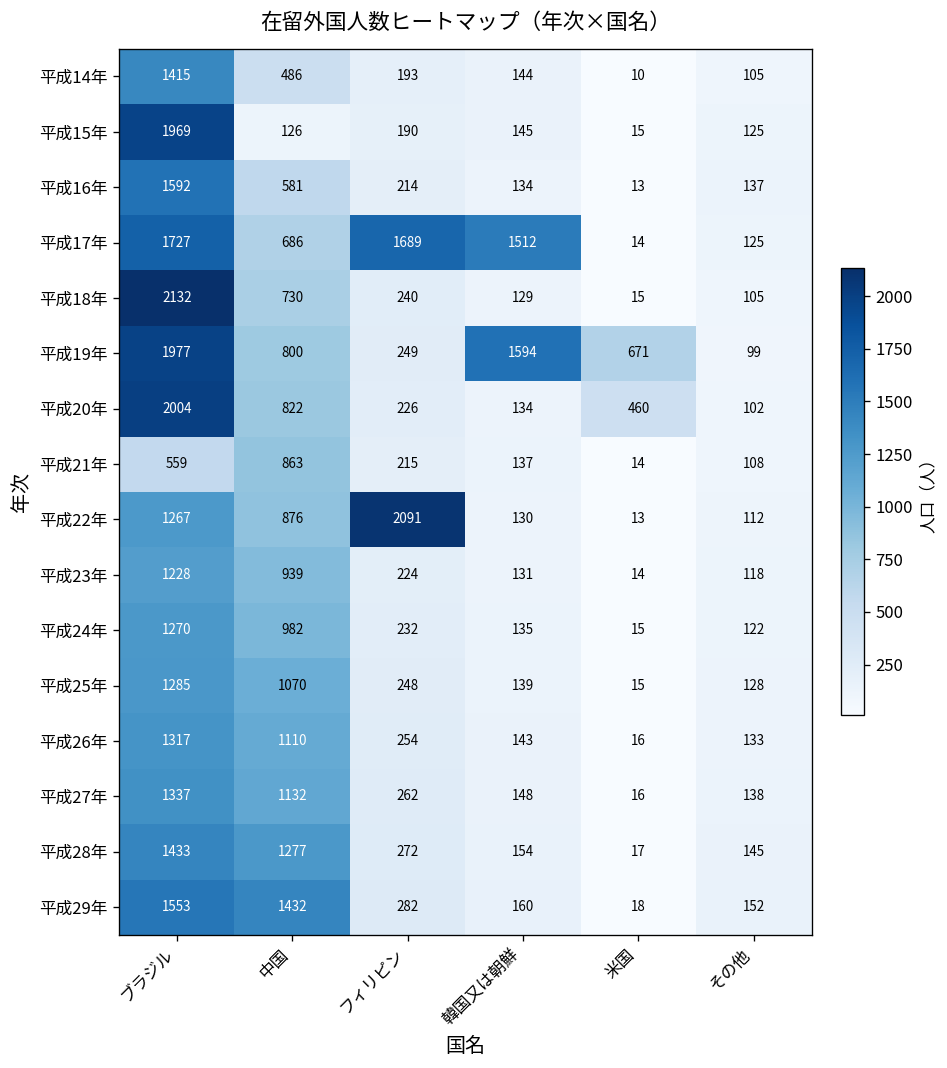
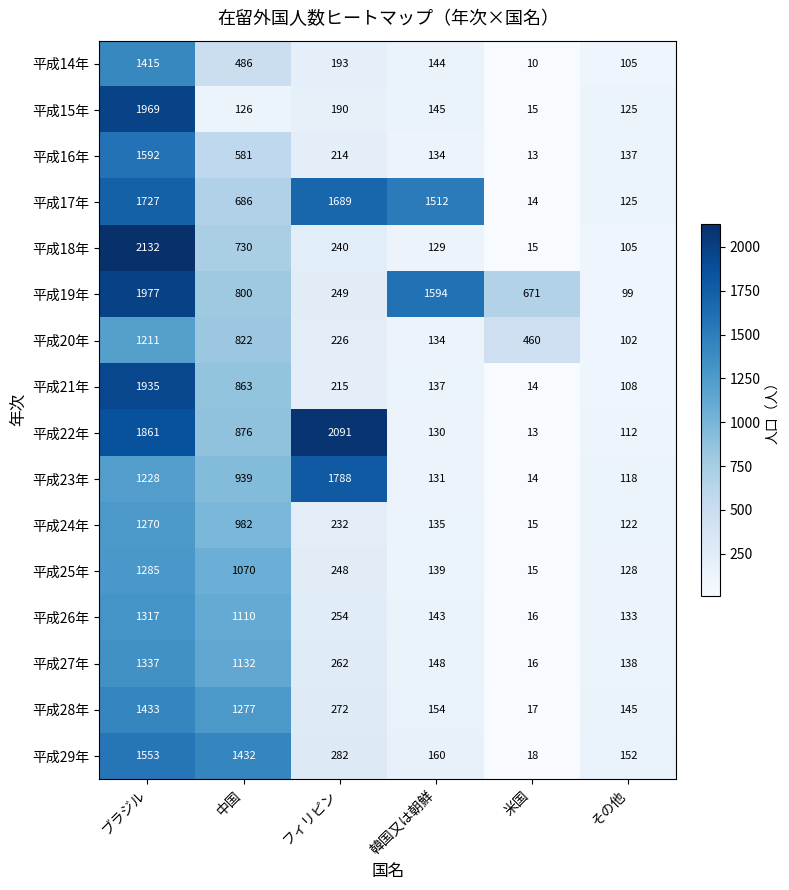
  {
    "平成14年": {
      "ブラジル": 1415,
      "中国": 486,
      "フィリピン": 193,
      "韓国又は朝鮮": 144,
      "米国": 10,
      "その他": 105
    },
    "平成15年": {
      "ブラジル": 1969,
      "中国": 126,
      "フィリピン": 190,
      "韓国又は朝鮮": 145,
      "米国": 15,
      "その他": 125
    },
    "平成16年": {
      "ブラジル": 1592,
      "中国": 581,
      "フィリピン": 214,
      "韓国又は朝鮮": 134,
      "米国": 13,
      "その他": 137
    },
    "平成17年": {
      "ブラジル": 1727,
      "中国": 686,
      "フィリピン": 1689,
      "韓国又は朝鮮": 1512,
      "米国": 14,
      "その他": 125
    },
    "平成18年": {
      "ブラジル": 2132,
      "中国": 730,
      "フィリピン": 240,
      "韓国又は朝鮮": 129,
      "米国": 15,
      "その他": 105
    },
    "平成19年": {
      "ブラジル": 1977,
      "中国": 800,
      "フィリピン": 249,
      "韓国又は朝鮮": 1594,
      "米国": 671,
      "その他": 99
    },
    "平成20年": {
-     "ブラジル": 2004,
+     "ブラジル": 1211,
      "中国": 822,
      "フィリピン": 226,
      "韓国又は朝鮮": 134,
      "米国": 460,
      "その他": 102
    },
    "平成21年": {
-     "ブラジル": 559,
+     "ブラジル": 1935,
      "中国": 863,
      "フィリピン": 215,
      "韓国又は朝鮮": 137,
      "米国": 14,
      "その他": 108
    },
    "平成22年": {
-     "ブラジル": 1267,
+     "ブラジル": 1861,
      "中国": 876,
      "フィリピン": 2091,
      "韓国又は朝鮮": 130,
      "米国": 13,
      "その他": 112
    },
    "平成23年": {
      "ブラジル": 1228,
      "中国": 939,
-     "フィリピン": 224,
+     "フィリピン": 1788,
      "韓国又は朝鮮": 131,
      "米国": 14,
      "その他": 118
    },
    "平成24年": {
      "ブラジル": 1270,
      "中国": 982,
      "フィリピン": 232,
      "韓国又は朝鮮": 135,
      "米国": 15,
      "その他": 122
    },
    "平成25年": {
      "ブラジル": 1285,
      "中国": 1070,
      "フィリピン": 248,
      "韓国又は朝鮮": 139,
      "米国": 15,
      "その他": 128
    },
    "平成26年": {
      "ブラジル": 1317,
      "中国": 1110,
      "フィリピン": 254,
      "韓国又は朝鮮": 143,
      "米国": 16,
      "その他": 133
    },
    "平成27年": {
      "ブラジル": 1337,
      "中国": 1132,
      "フィリピン": 262,
      "韓国又は朝鮮": 148,
      "米国": 16,
      "その他": 138
    },
    "平成28年": {
      "ブラジル": 1433,
      "中国": 1277,
      "フィリピン": 272,
      "韓国又は朝鮮": 154,
      "米国": 17,
      "その他": 145
    },
    "平成29年": {
      "ブラジル": 1553,
      "中国": 1432,
      "フィリピン": 282,
      "韓国又は朝鮮": 160,
      "米国": 18,
      "その他": 152
    }
  }
